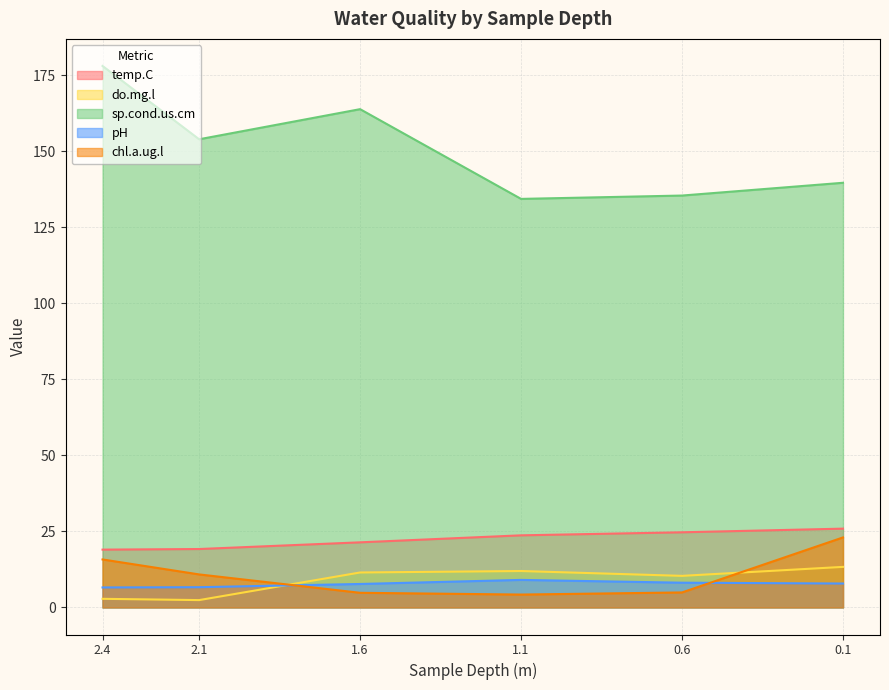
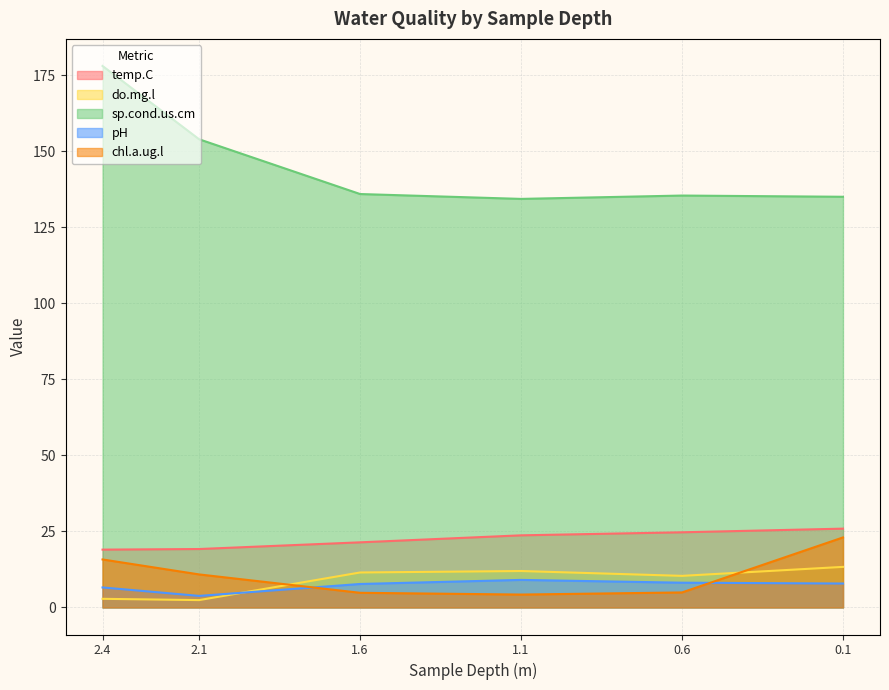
  {
    "temp.C": {
      "2.4": 19,
      "2.1": 19,
      "1.6": 21,
      "1.1": 24,
      "0.6": 25,
      "0.1": 26
    },
    "do.mg.l": {
      "2.4": 3,
      "2.1": 2,
      "1.6": 11,
      "1.1": 12,
      "0.6": 10,
      "0.1": 13
    },
    "sp.cond.us.cm": {
-     "1.6": 164,
+     "1.6": 136,
      "1.1": 134,
      "0.6": 135,
-     "0.1": 140
+     "0.1": 135
    },
    "pH": {
      "2.4": 7,
-     "2.1": 7,
+     "2.1": 4,
      "1.6": 8,
      "1.1": 9,
      "0.6": 8,
      "0.1": 8
    },
    "chl.a.ug.l": {
      "2.4": 16,
      "2.1": 11,
      "1.6": 5,
      "1.1": 4,
      "0.6": 5,
      "0.1": 23
    }
  }
